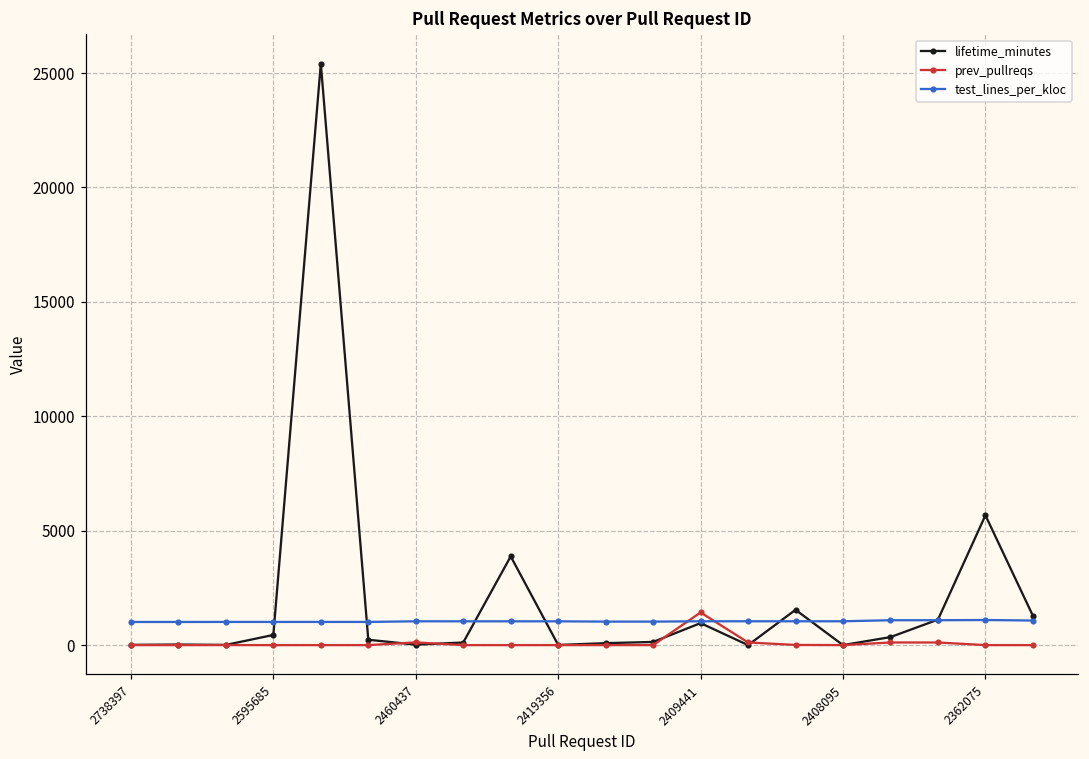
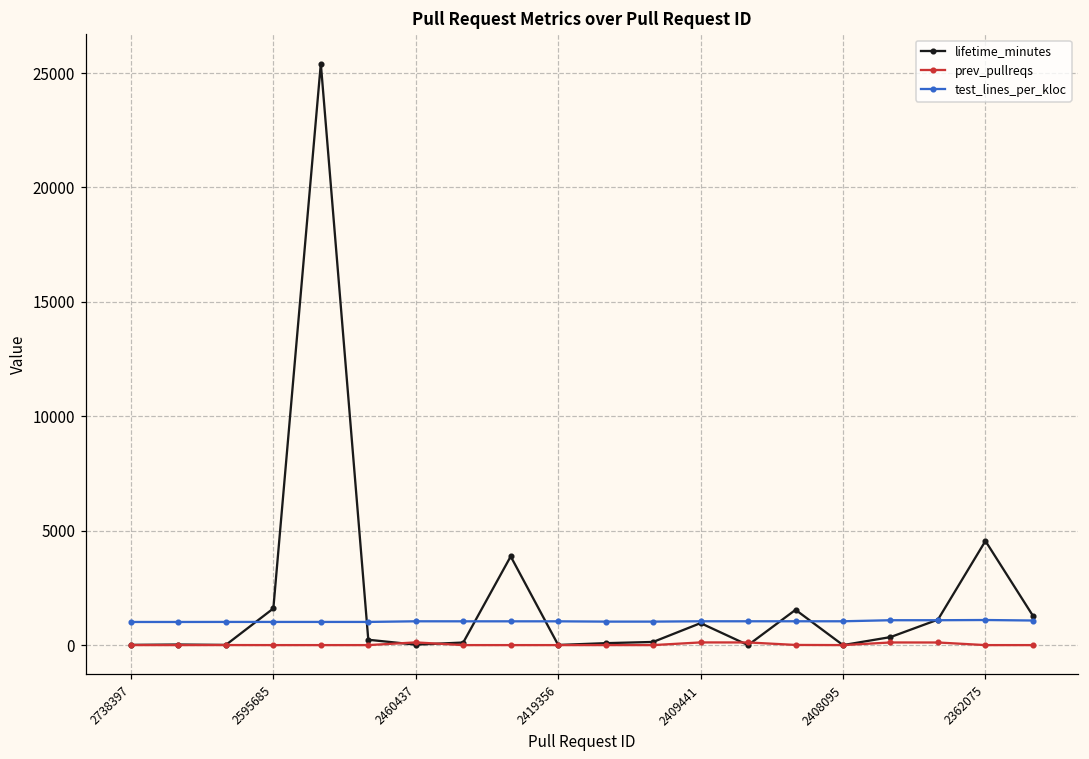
  {
    "lifetime_minutes": {
-     "2595685": 400,
-     "2362075": 5700
+     "2595685": 1600,
+     "2362075": 4600
    },
    "prev_pullreqs": {
      "2595685": 0,
-     "2409441": 1400,
+     "2409441": 100,
      "2362075": 0
    },
    "test_lines_per_kloc": {
      "2738397": 1000,
      "2595685": 1000,
      "2460437": 1000,
      "2419356": 1000,
      "2408095": 1000,
      "2362075": 1100
    }
  }
